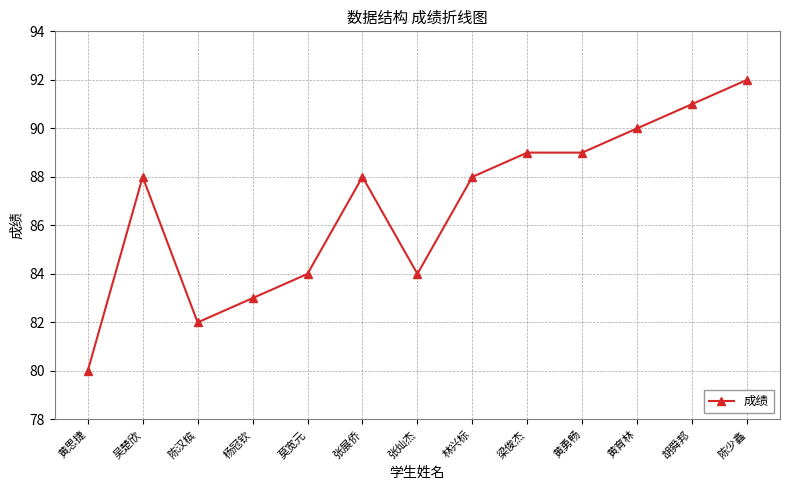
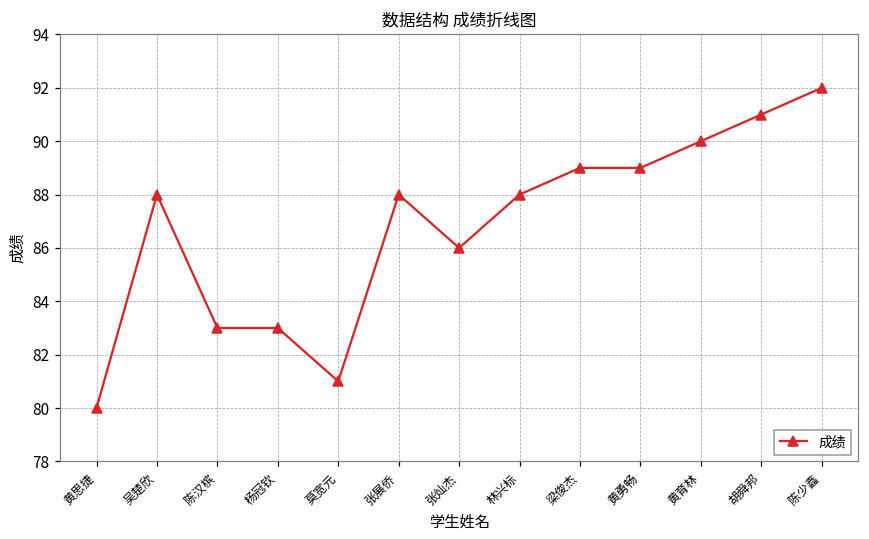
  {
    "黄思捷": 80,
    "吴楚欣": 88,
-   "陈汉槟": 82,
+   "陈汉槟": 83,
    "杨冠钦": 83,
-   "莫宽元": 84,
+   "莫宽元": 81,
    "张展侨": 88,
-   "张灿杰": 84,
+   "张灿杰": 86,
    "林兴标": 88,
    "梁俊杰": 89,
    "黄勇畅": 89,
    "黄育林": 90,
    "胡舜邦": 91,
    "陈少鑫": 92
  }
